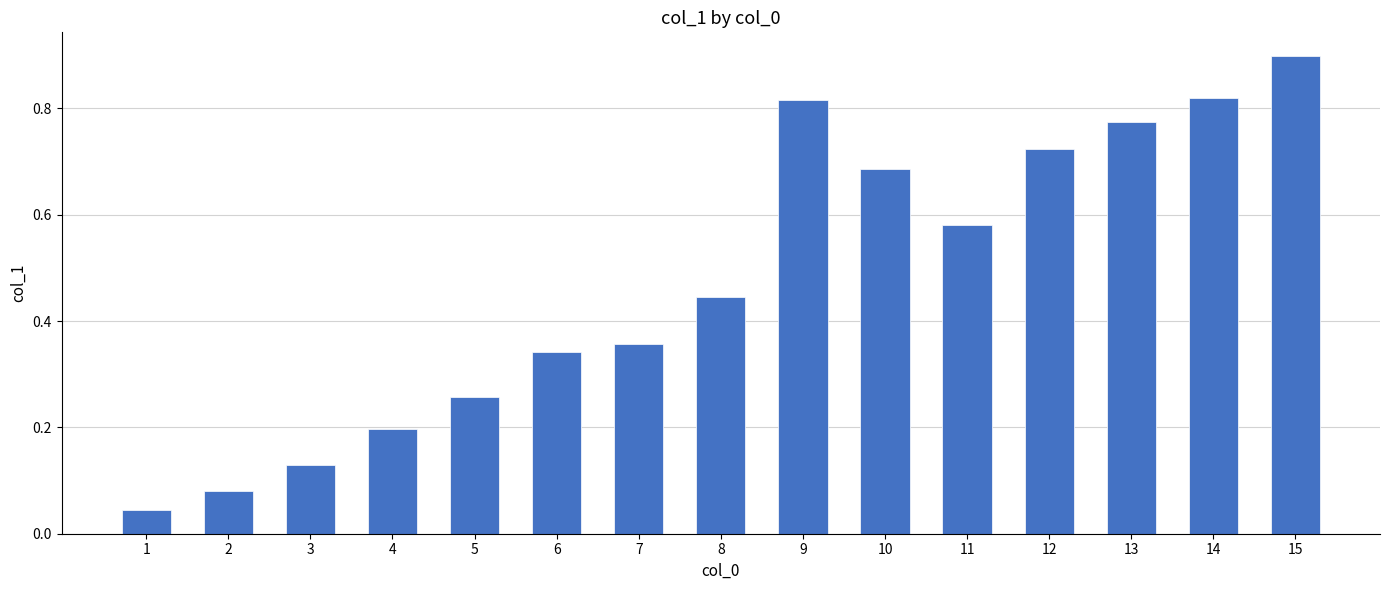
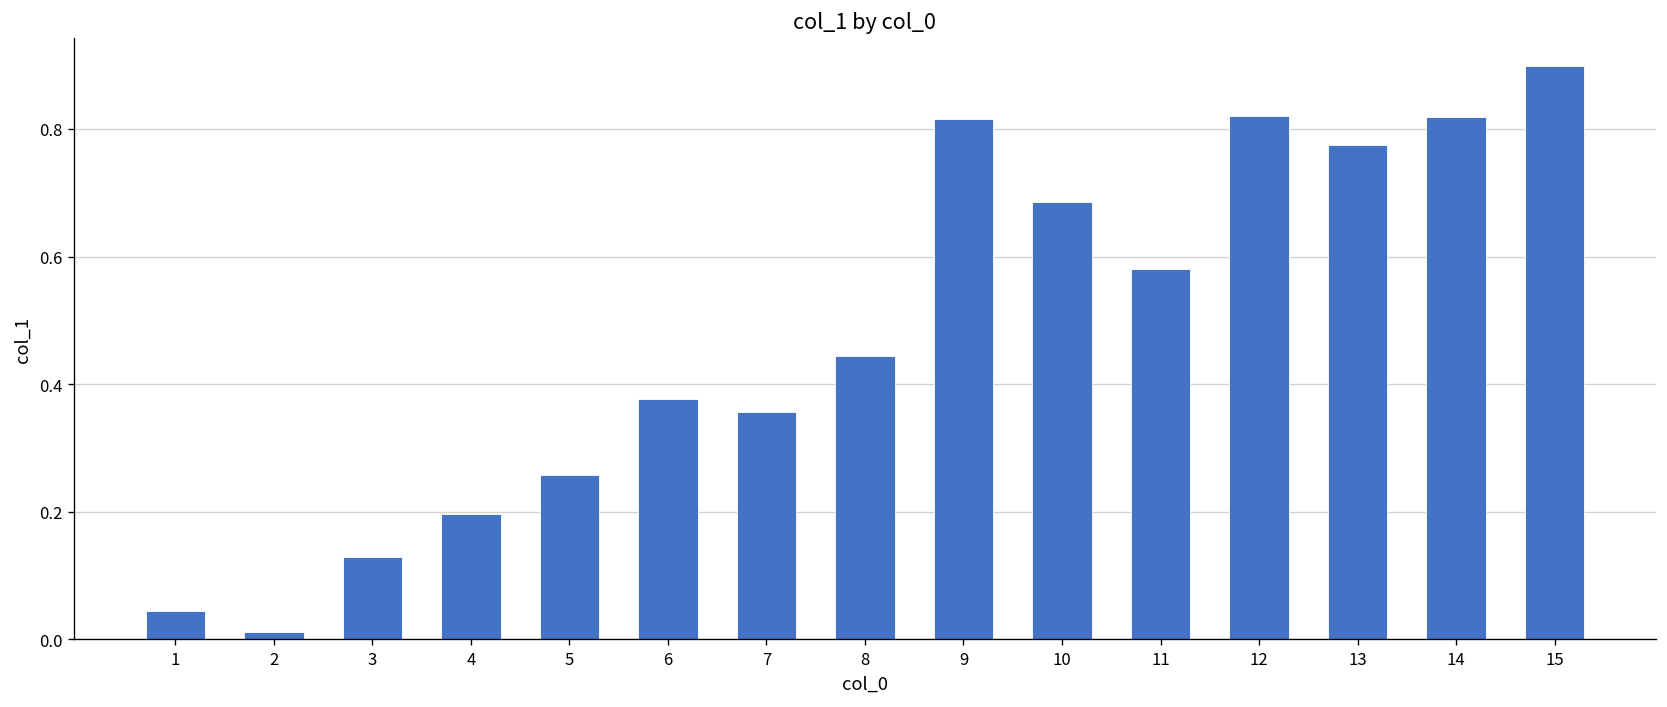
  {
    "1": 0.04,
-   "2": 0.08,
+   "2": 0.01,
    "3": 0.13,
    "4": 0.20,
    "5": 0.26,
-   "6": 0.34,
+   "6": 0.38,
    "7": 0.36,
    "8": 0.44,
    "9": 0.82,
    "10": 0.69,
    "11": 0.58,
-   "12": 0.72,
+   "12": 0.82,
    "13": 0.77,
    "14": 0.82,
    "15": 0.90
  }
